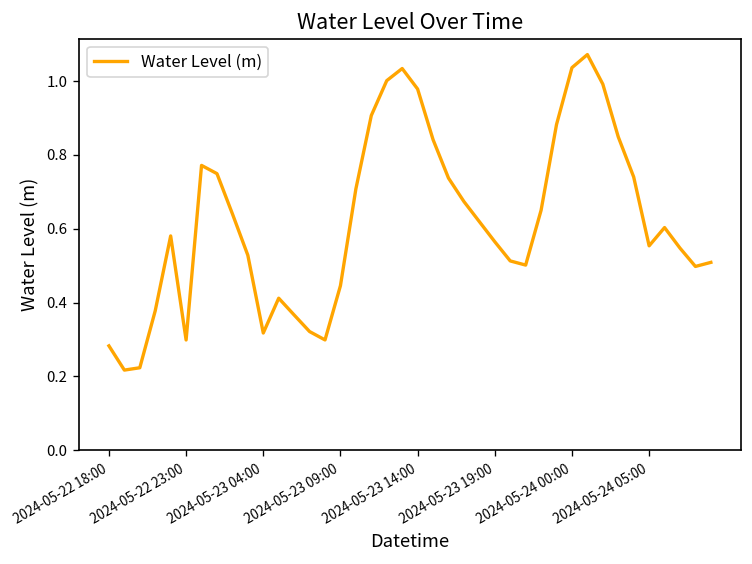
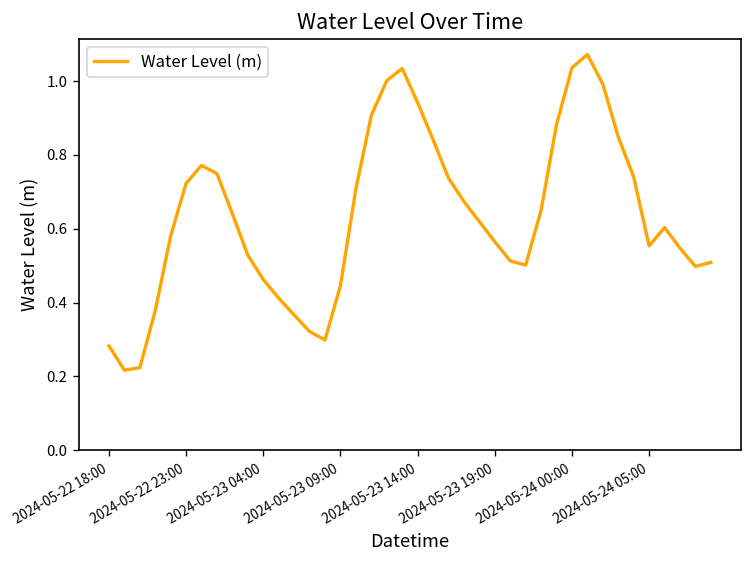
  {
    "2024-05-22 18:00": 0.28,
-   "2024-05-22 23:00": 0.30,
-   "2024-05-23 04:00": 0.32,
+   "2024-05-22 23:00": 0.72,
+   "2024-05-23 04:00": 0.46,
    "2024-05-23 09:00": 0.45,
-   "2024-05-23 14:00": 0.98,
+   "2024-05-23 14:00": 0.94,
    "2024-05-23 19:00": 0.56,
    "2024-05-24 00:00": 1.04,
    "2024-05-24 05:00": 0.55
  }
